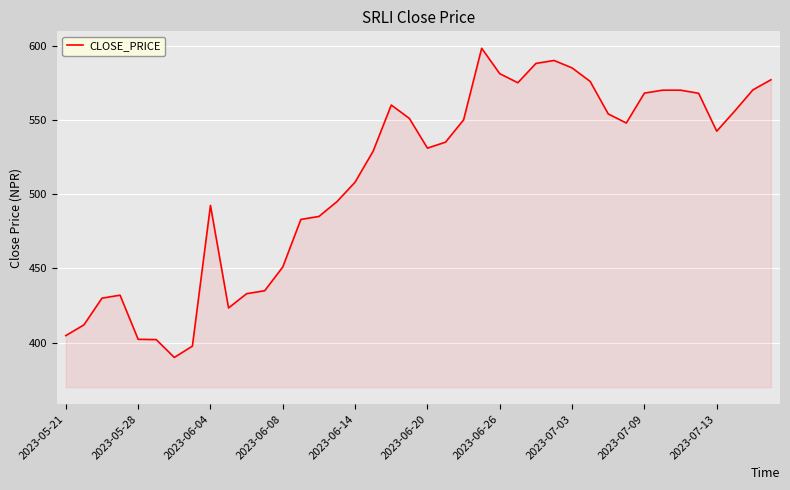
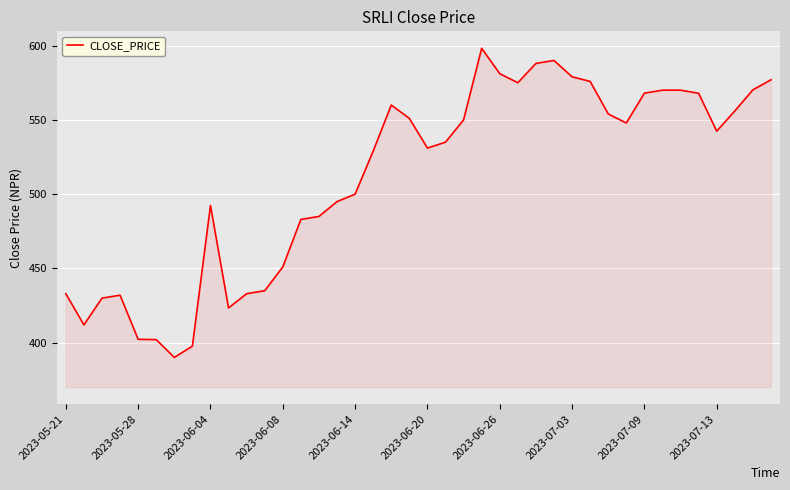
  {
-   "2023-05-21": 405,
+   "2023-05-21": 433,
    "2023-05-28": 402,
    "2023-06-04": 492,
    "2023-06-08": 451,
-   "2023-06-14": 508,
+   "2023-06-14": 500,
    "2023-06-20": 531,
    "2023-06-26": 581,
-   "2023-07-03": 585,
+   "2023-07-03": 579,
    "2023-07-09": 568,
    "2023-07-13": 542
  }
